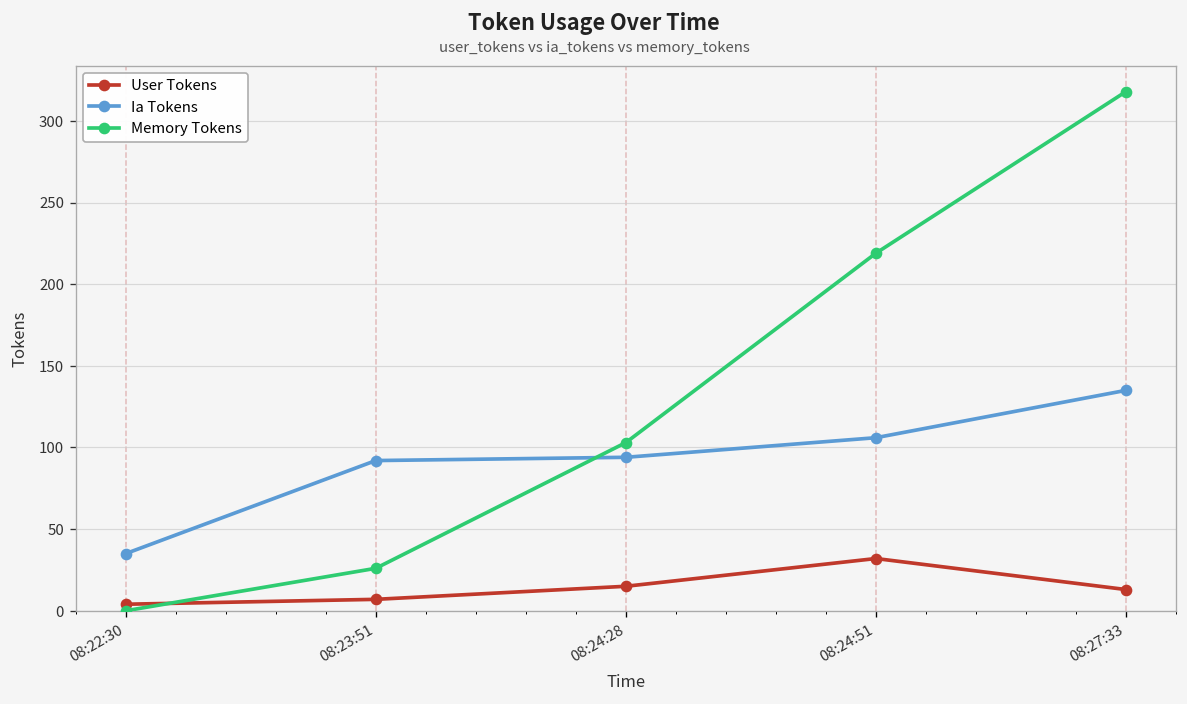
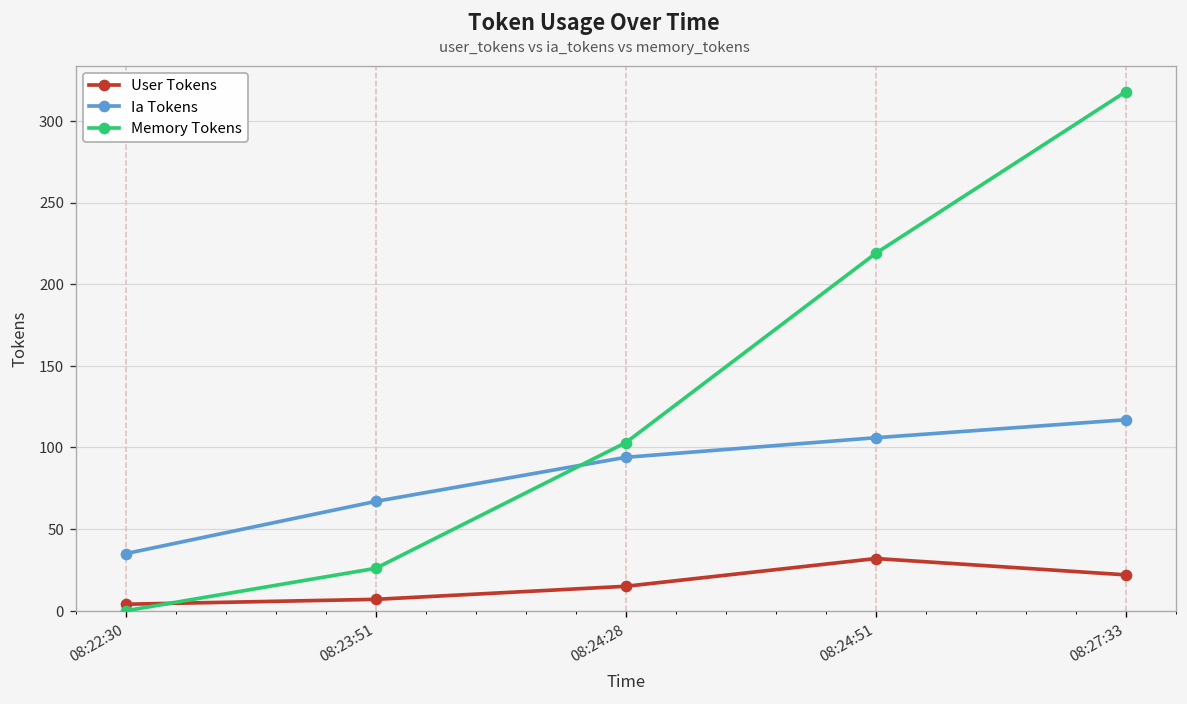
  {
    "User Tokens": {
      "08:22:30": 4,
      "08:23:51": 7,
      "08:24:28": 15,
      "08:24:51": 32,
-     "08:27:33": 13
+     "08:27:33": 22
    },
    "Ia Tokens": {
      "08:22:30": 35,
-     "08:23:51": 92,
+     "08:23:51": 67,
      "08:24:28": 94,
      "08:24:51": 106,
-     "08:27:33": 135
+     "08:27:33": 117
    },
    "Memory Tokens": {
      "08:22:30": 0,
      "08:23:51": 26,
      "08:24:28": 103,
      "08:24:51": 219,
      "08:27:33": 318
    }
  }
